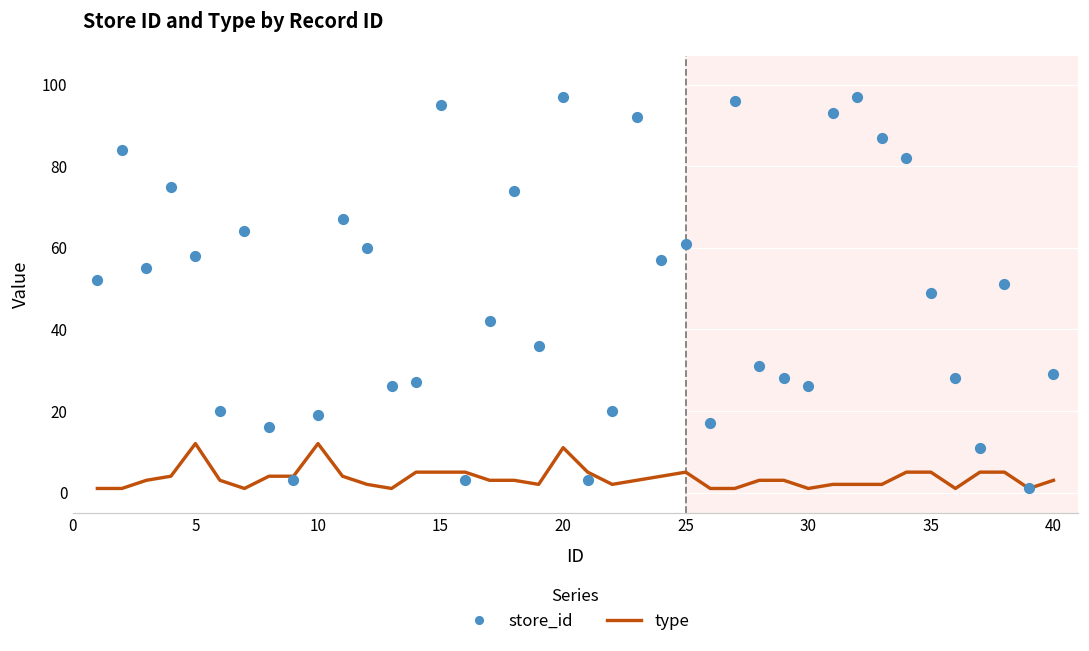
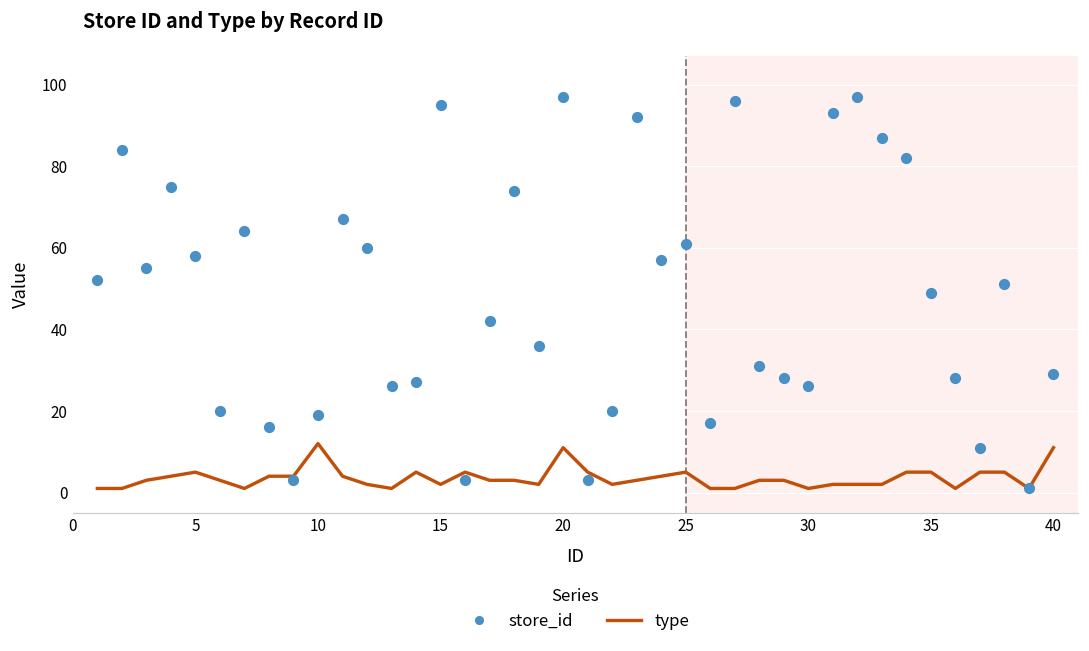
  {
    "type": {
-     "5": 12,
+     "5": 5,
      "10": 12,
-     "15": 5,
+     "15": 2,
      "20": 11,
      "25": 5,
      "30": 1,
      "35": 5,
-     "40": 3
+     "40": 11
    }
  }
